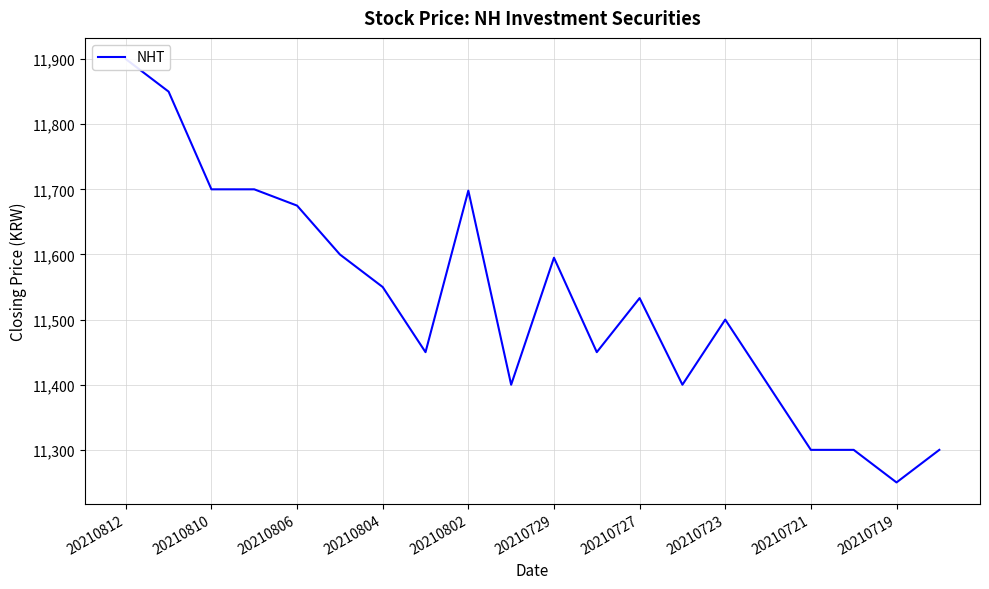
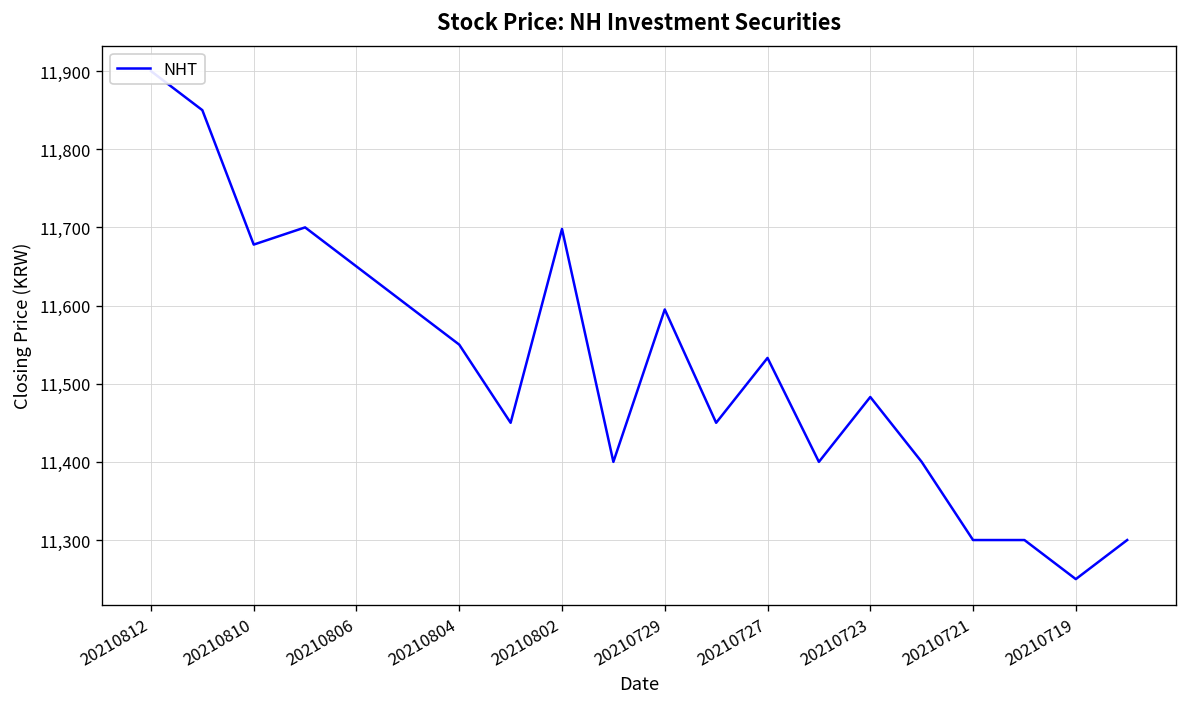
  {
-   "20210810": "11,700",
-   "20210806": "11,680",
+   "20210810": "11,680",
+   "20210806": "11,650",
    "20210804": "11,550",
    "20210802": "11,700",
    "20210729": "11,600",
    "20210727": "11,530",
-   "20210723": "11,500",
+   "20210723": "11,480",
    "20210721": "11,300",
    "20210719": "11,250"
  }
